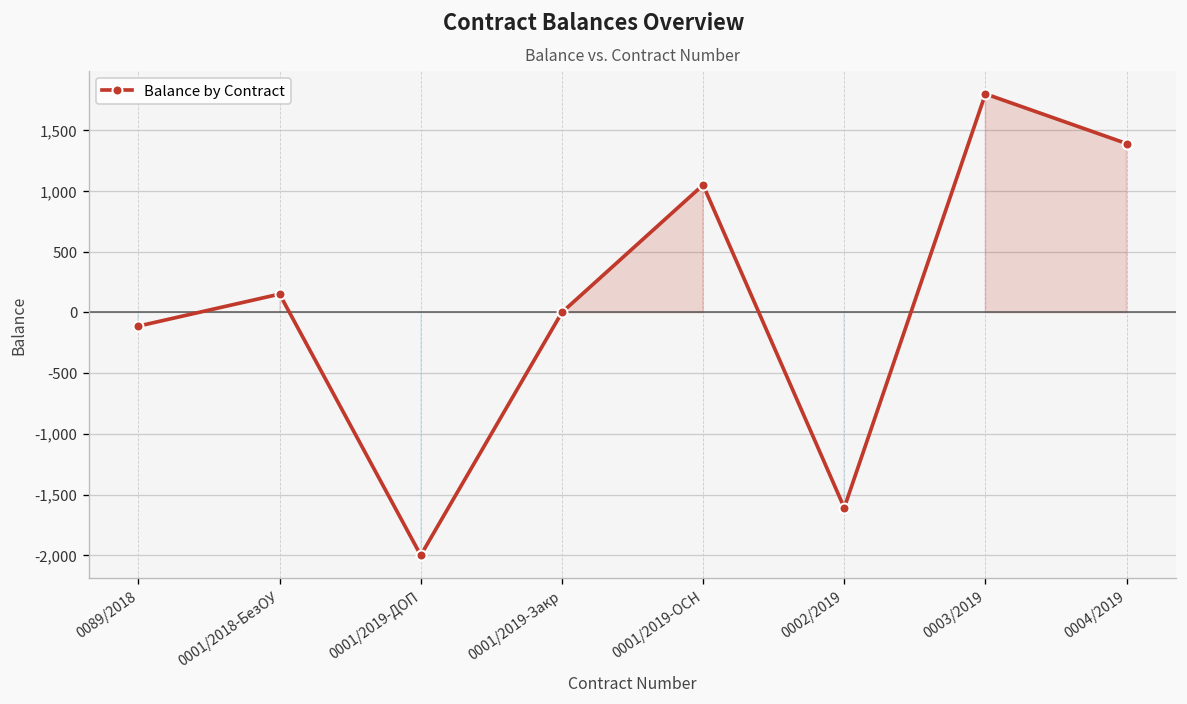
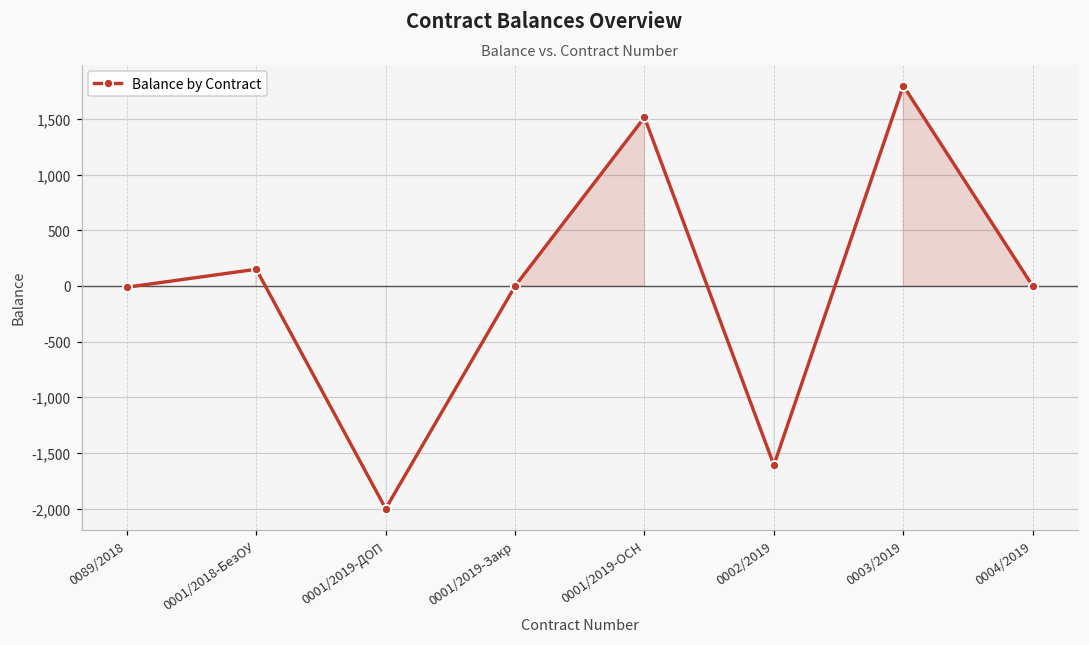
  {
-   "0089/2018": "-110",
+   "0089/2018": "-10",
    "0001/2018-БезОУ": "150",
    "0001/2019-ДОП": "-2,000",
    "0001/2019-Закр": "0",
-   "0001/2019-ОСН": "1,050",
+   "0001/2019-ОСН": "1,520",
    "0002/2019": "-1,610",
    "0003/2019": "1,800",
-   "0004/2019": "1,390"
+   "0004/2019": "0"
  }
